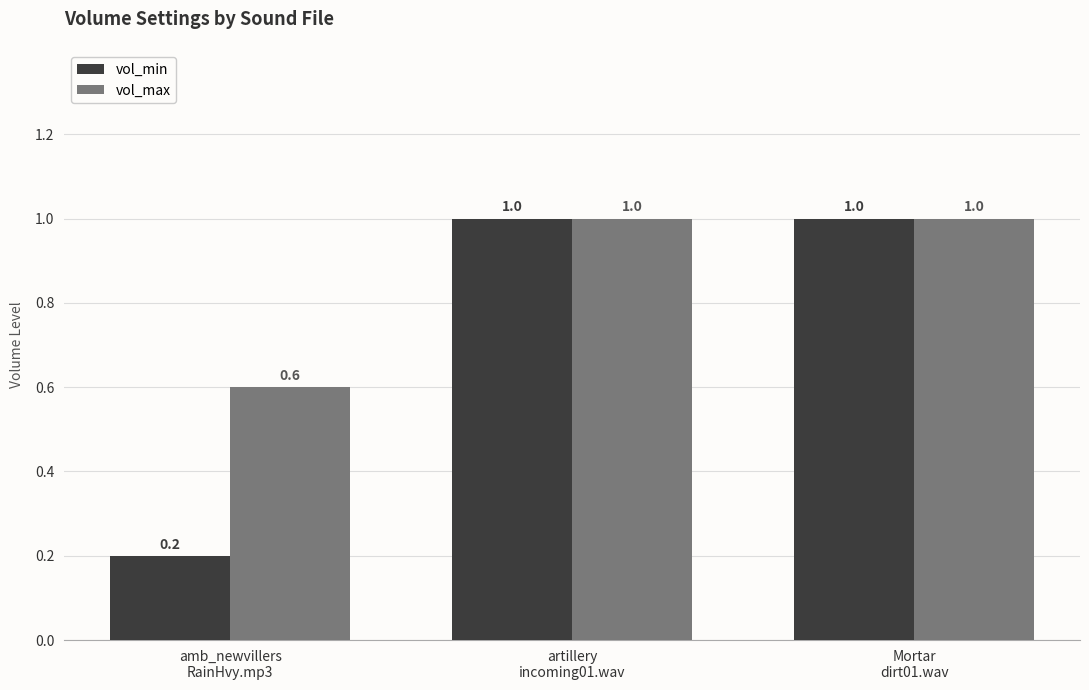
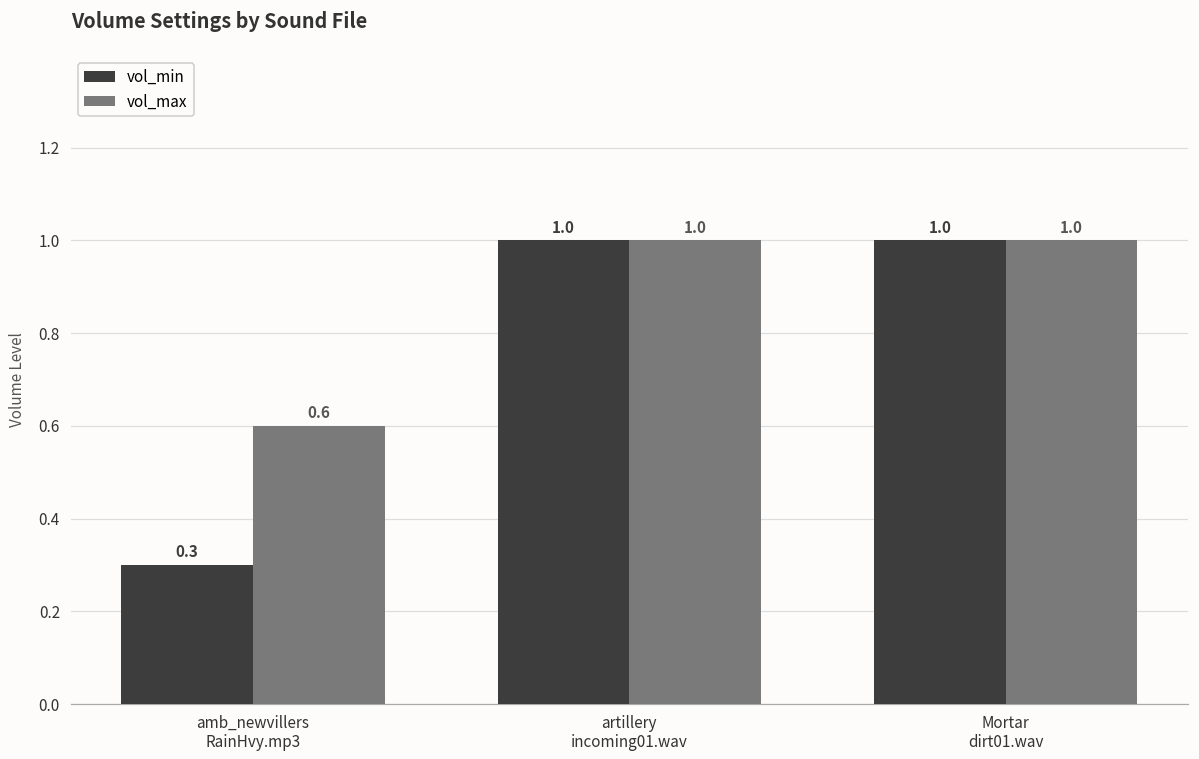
  {
    "vol_min": {
-     "amb_newvillers RainHvy.mp3": 0.2,
+     "amb_newvillers RainHvy.mp3": 0.3,
      "artillery incoming01.wav": 1.0,
      "Mortar dirt01.wav": 1.0
    },
    "vol_max": {
      "amb_newvillers RainHvy.mp3": 0.6,
      "artillery incoming01.wav": 1.0,
      "Mortar dirt01.wav": 1.0
    }
  }
